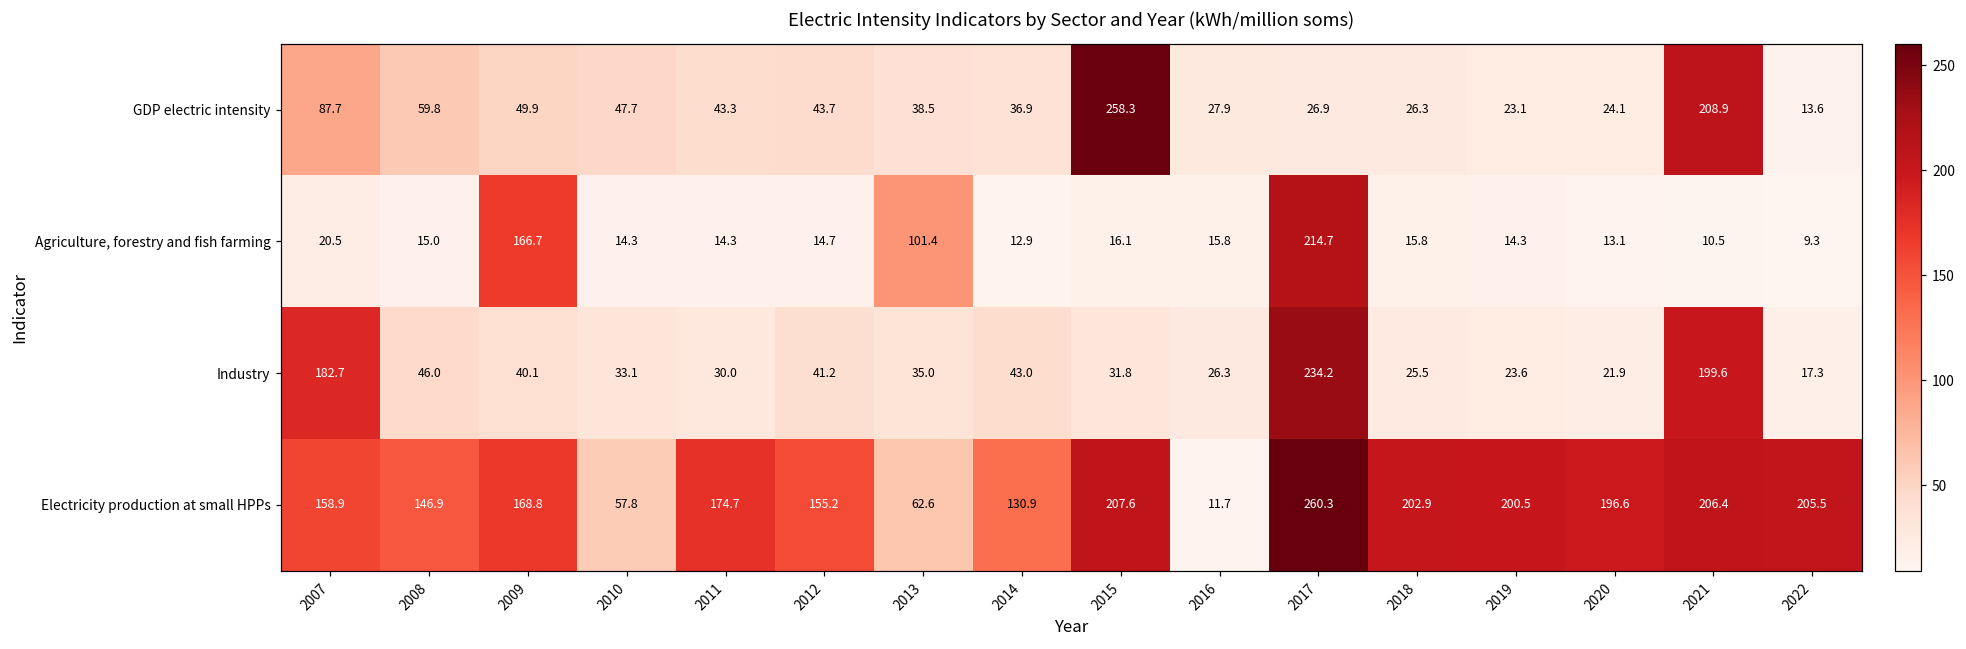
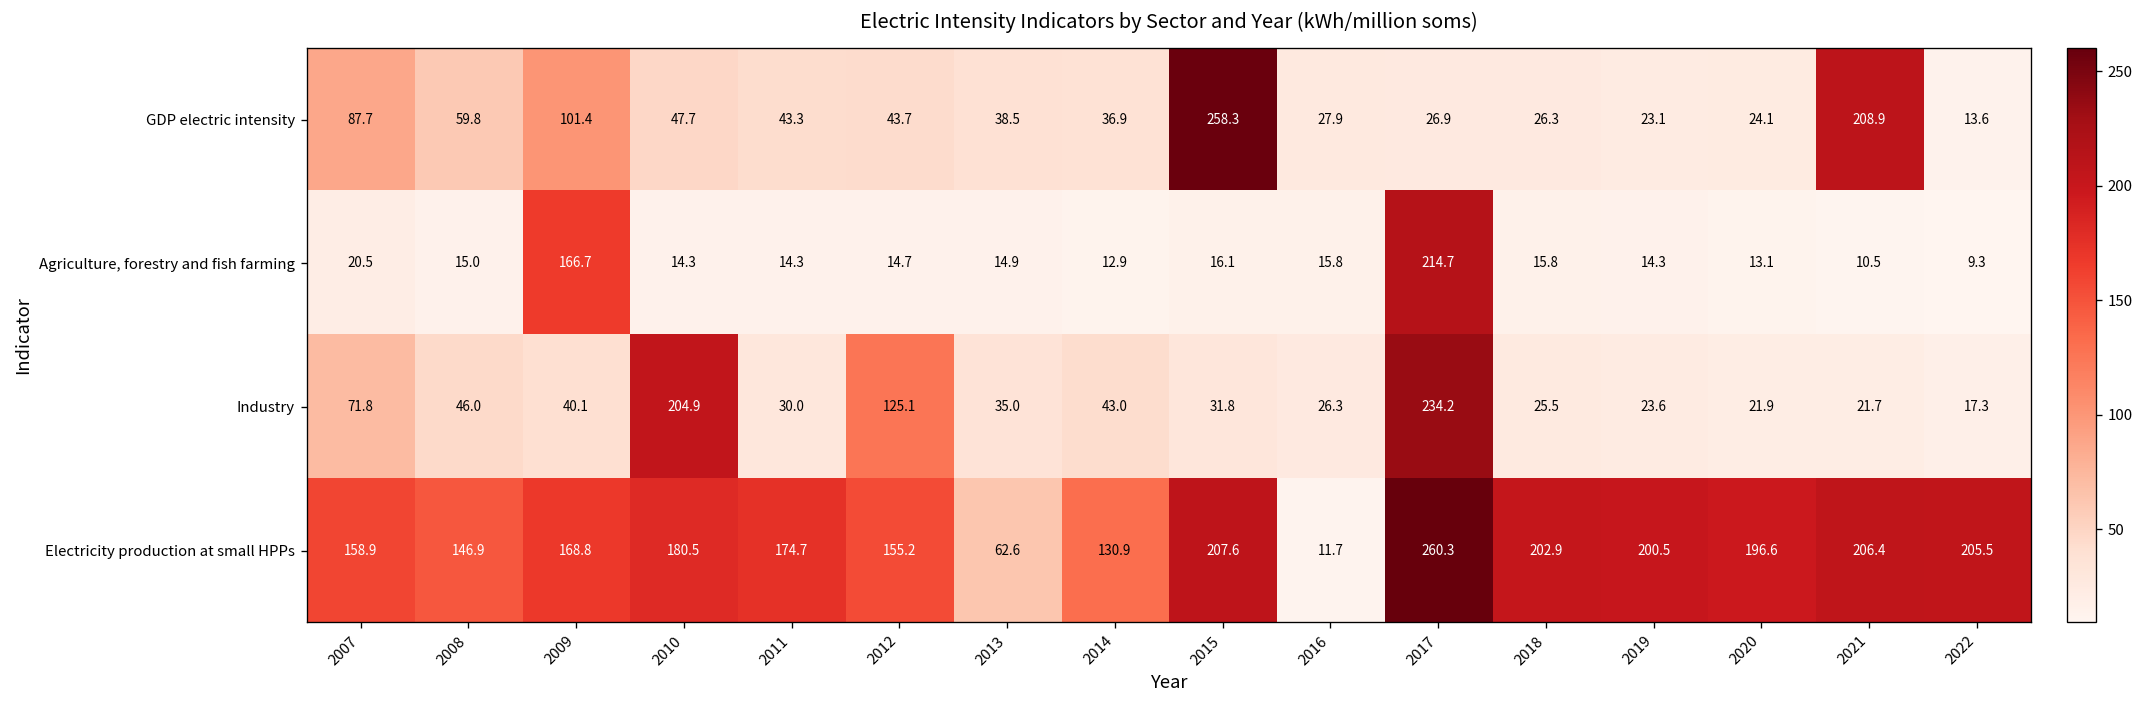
  {
    "GDP electric intensity": {
      "2007": 87.7,
      "2008": 59.8,
-     "2009": 49.9,
+     "2009": 101.4,
      "2010": 47.7,
      "2011": 43.3,
      "2012": 43.7,
      "2013": 38.5,
      "2014": 36.9,
      "2015": 258.3,
      "2016": 27.9,
      "2017": 26.9,
      "2018": 26.3,
      "2019": 23.1,
      "2020": 24.1,
      "2021": 208.9,
      "2022": 13.6
    },
    "Agriculture, forestry and fish farming": {
      "2007": 20.5,
      "2008": 15.0,
      "2009": 166.7,
      "2010": 14.3,
      "2011": 14.3,
      "2012": 14.7,
-     "2013": 101.4,
+     "2013": 14.9,
      "2014": 12.9,
      "2015": 16.1,
      "2016": 15.8,
      "2017": 214.7,
      "2018": 15.8,
      "2019": 14.3,
      "2020": 13.1,
      "2021": 10.5,
      "2022": 9.3
    },
    "Industry": {
-     "2007": 182.7,
+     "2007": 71.8,
      "2008": 46.0,
      "2009": 40.1,
-     "2010": 33.1,
+     "2010": 204.9,
      "2011": 30.0,
-     "2012": 41.2,
+     "2012": 125.1,
      "2013": 35.0,
      "2014": 43.0,
      "2015": 31.8,
      "2016": 26.3,
      "2017": 234.2,
      "2018": 25.5,
      "2019": 23.6,
      "2020": 21.9,
-     "2021": 199.6,
+     "2021": 21.7,
      "2022": 17.3
    },
    "Electricity production at small HPPs": {
      "2007": 158.9,
      "2008": 146.9,
      "2009": 168.8,
-     "2010": 57.8,
+     "2010": 180.5,
      "2011": 174.7,
      "2012": 155.2,
      "2013": 62.6,
      "2014": 130.9,
      "2015": 207.6,
      "2016": 11.7,
      "2017": 260.3,
      "2018": 202.9,
      "2019": 200.5,
      "2020": 196.6,
      "2021": 206.4,
      "2022": 205.5
    }
  }
